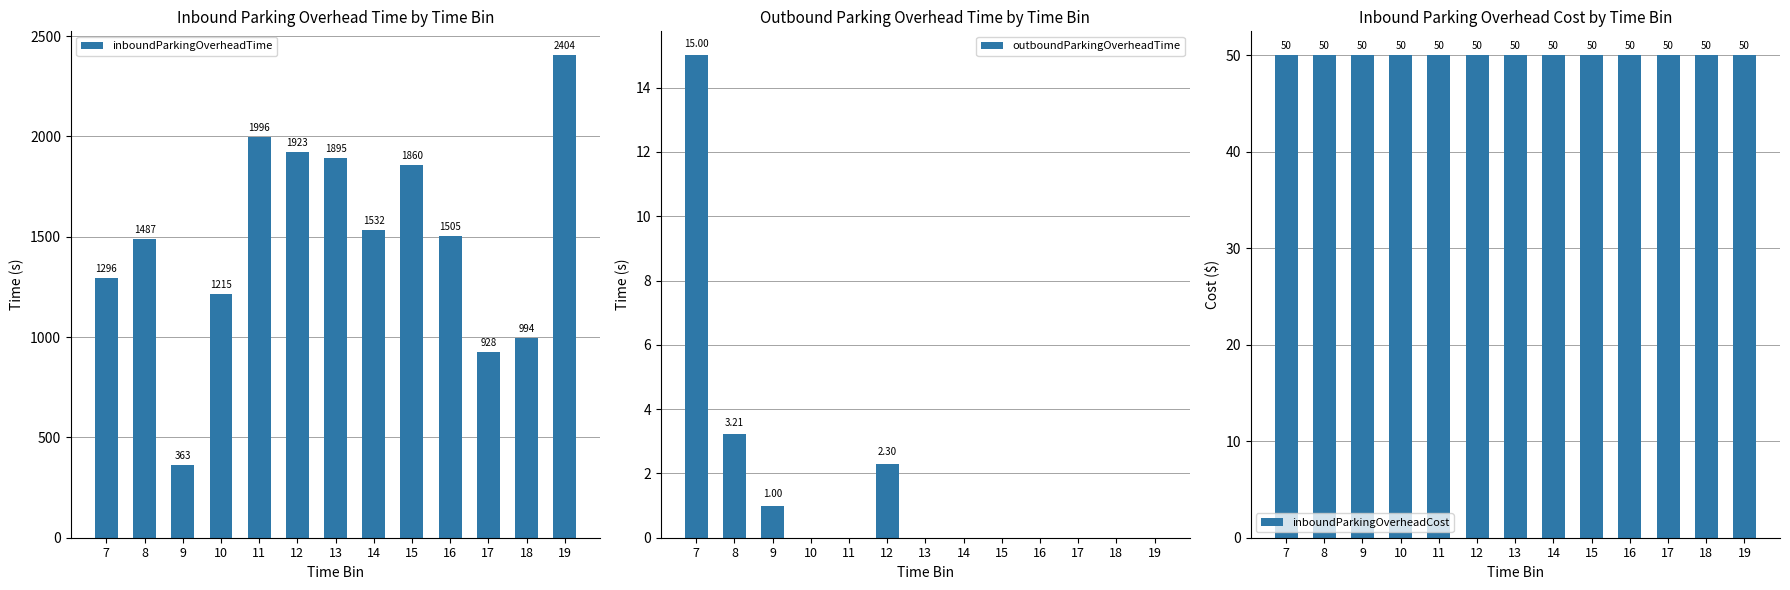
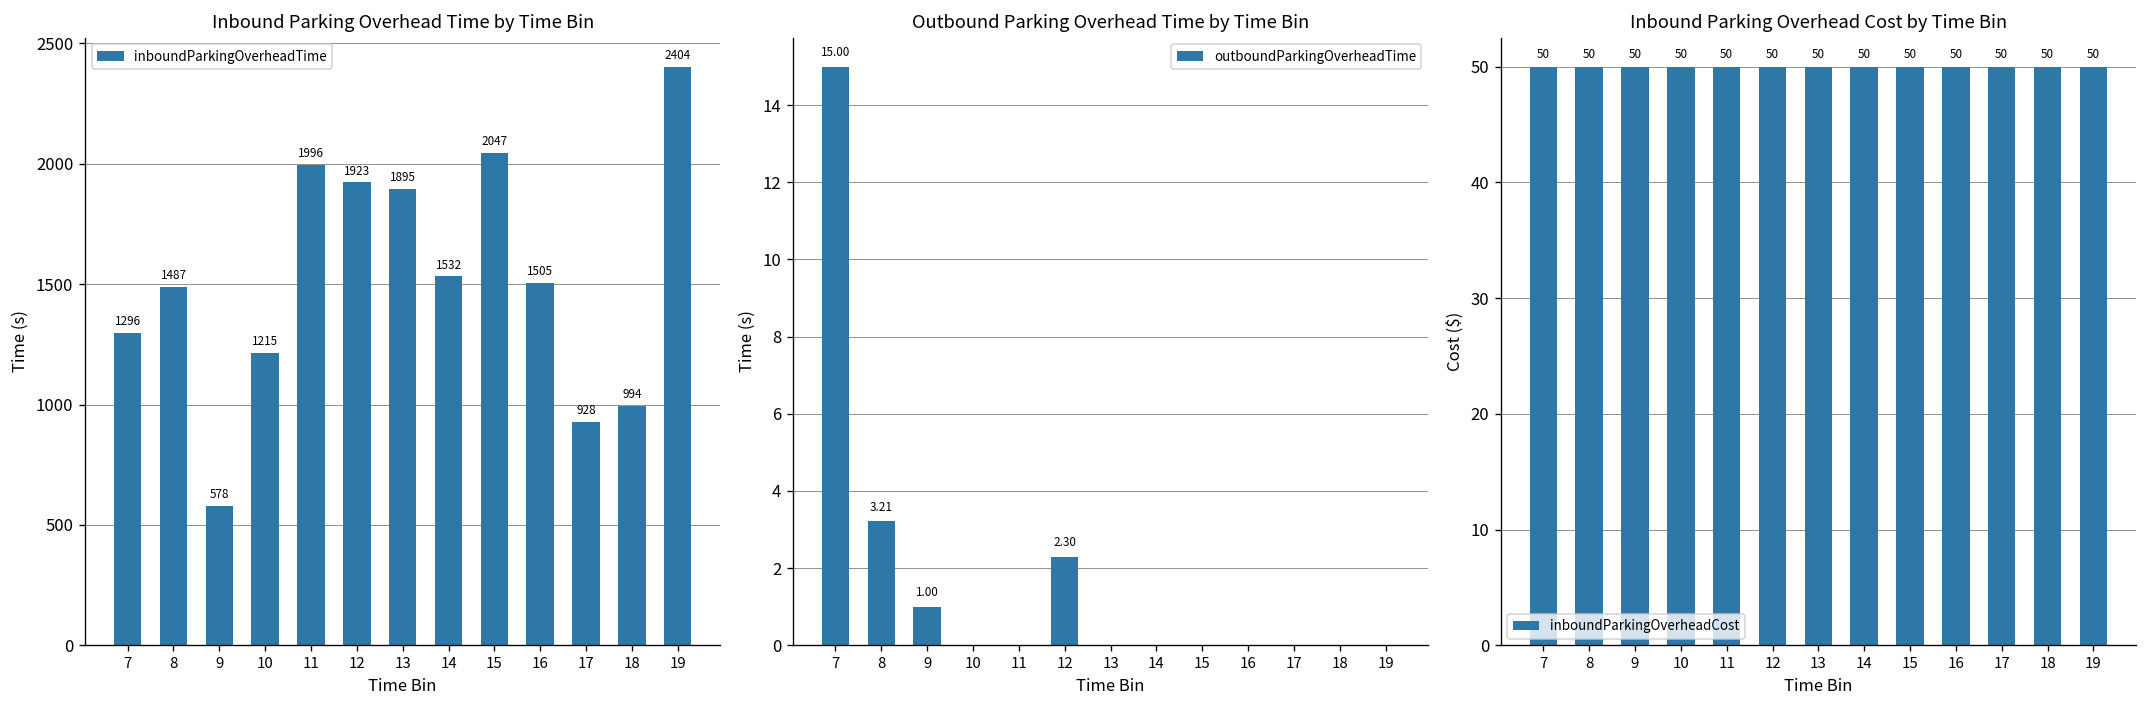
  {
    "Inbound Parking Overhead Time by Time Bin": {
      "7": 1296,
      "8": 1487,
-     "9": 363,
+     "9": 578,
      "10": 1215,
      "11": 1996,
      "12": 1923,
      "13": 1895,
      "14": 1532,
-     "15": 1860,
+     "15": 2047,
      "16": 1505,
      "17": 928,
      "18": 994,
      "19": 2404
    },
    "Outbound Parking Overhead Time by Time Bin": {
      "7": 15.00,
      "8": 3.21,
      "9": 1.00,
      "12": 2.30
    },
    "Inbound Parking Overhead Cost by Time Bin": {
      "7": 50,
      "8": 50,
      "9": 50,
      "10": 50,
      "11": 50,
      "12": 50,
      "13": 50,
      "14": 50,
      "15": 50,
      "16": 50,
      "17": 50,
      "18": 50,
      "19": 50
    }
  }
